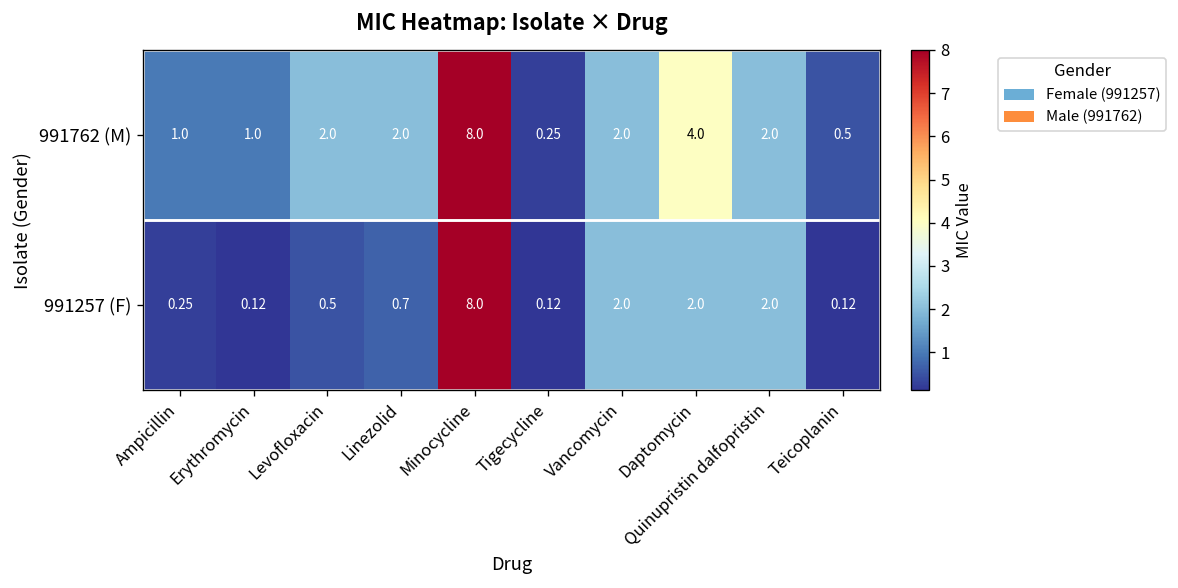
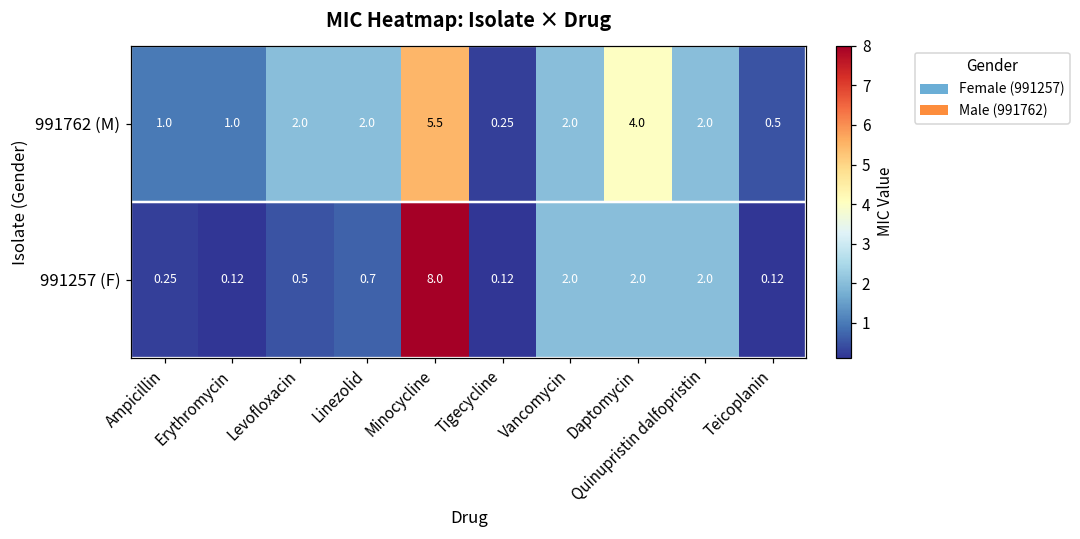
  {
    "991762 (M)": {
      "Ampicillin": 1.0,
      "Erythromycin": 1.0,
      "Levofloxacin": 2.0,
      "Linezolid": 2.0,
-     "Minocycline": 8.0,
+     "Minocycline": 5.5,
      "Tigecycline": 0.25,
      "Vancomycin": 2.0,
      "Daptomycin": 4.0,
      "Quinupristin dalfopristin": 2.0,
      "Teicoplanin": 0.5
    },
    "991257 (F)": {
      "Ampicillin": 0.25,
      "Erythromycin": 0.12,
      "Levofloxacin": 0.5,
      "Linezolid": 0.7,
      "Minocycline": 8.0,
      "Tigecycline": 0.12,
      "Vancomycin": 2.0,
      "Daptomycin": 2.0,
      "Quinupristin dalfopristin": 2.0,
      "Teicoplanin": 0.12
    }
  }
